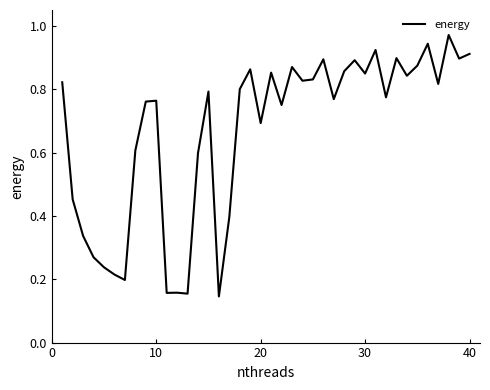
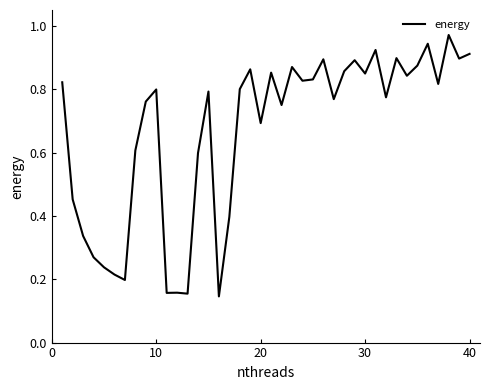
  {
-   "10": 0.76,
+   "10": 0.80,
    "20": 0.69,
    "30": 0.85,
    "40": 0.91
  }
